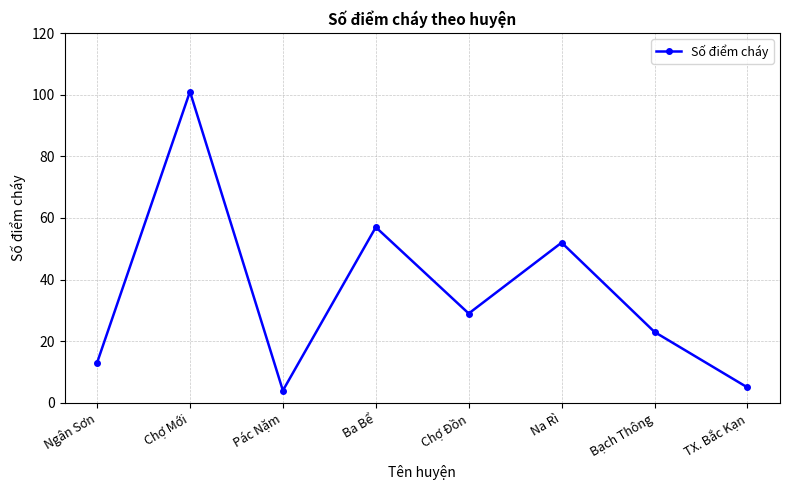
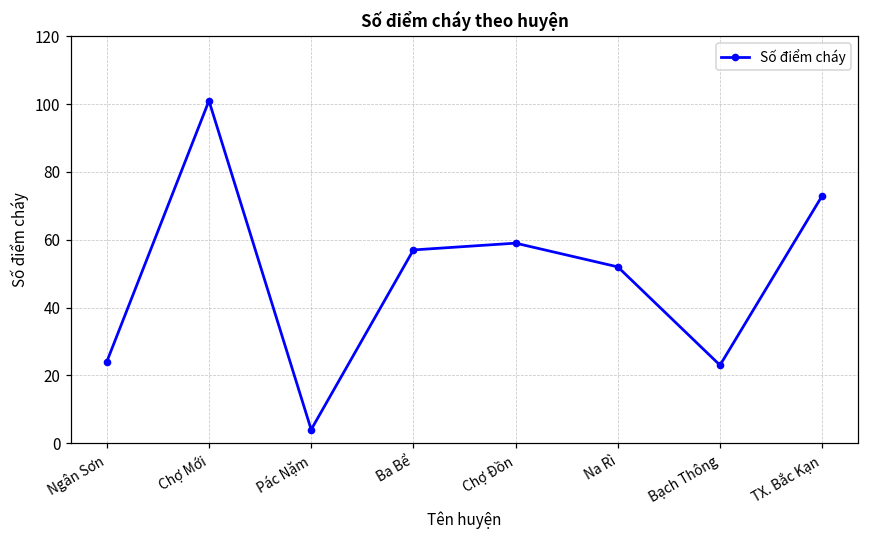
  {
-   "Ngân Sơn": 13,
+   "Ngân Sơn": 24,
    "Chợ Mới": 101,
    "Pác Nặm": 4,
    "Ba Bể": 57,
-   "Chợ Đồn": 29,
+   "Chợ Đồn": 59,
    "Na Rì": 52,
    "Bạch Thông": 23,
-   "TX. Bắc Kạn": 5
+   "TX. Bắc Kạn": 73
  }
